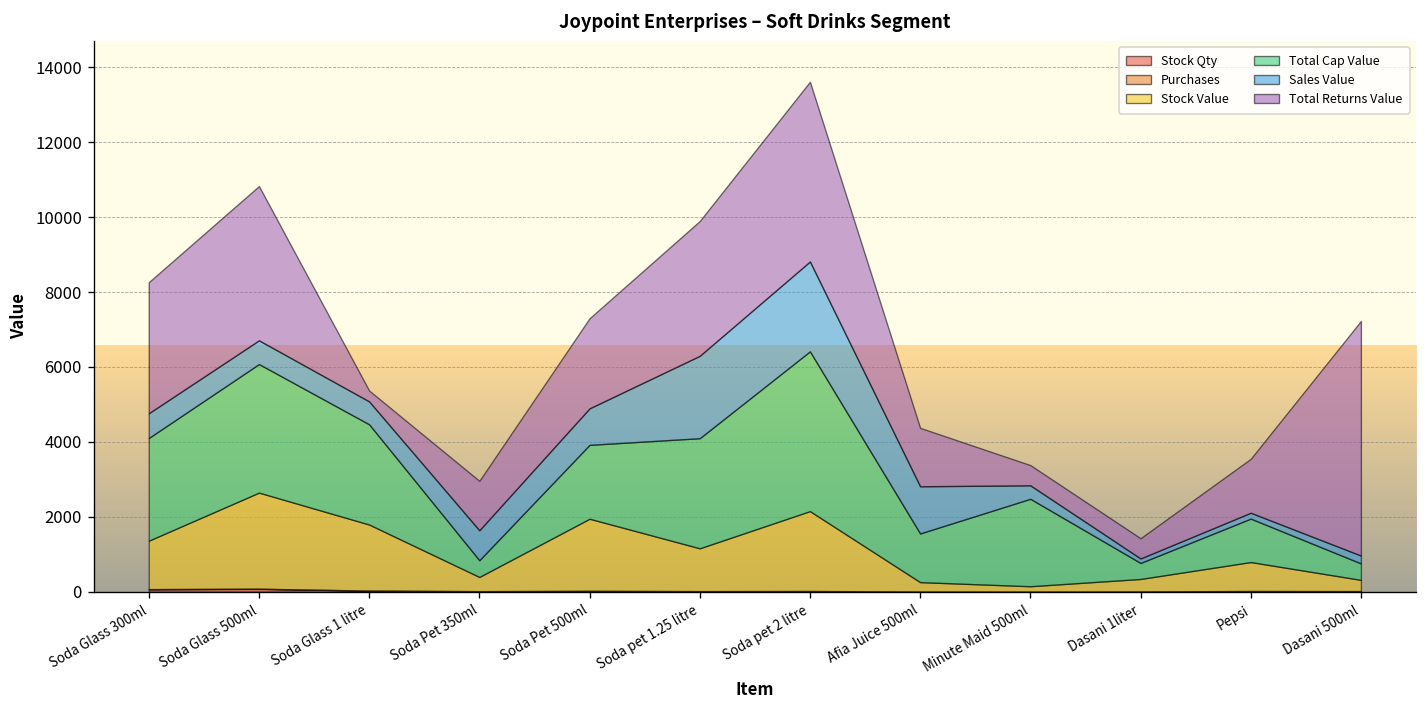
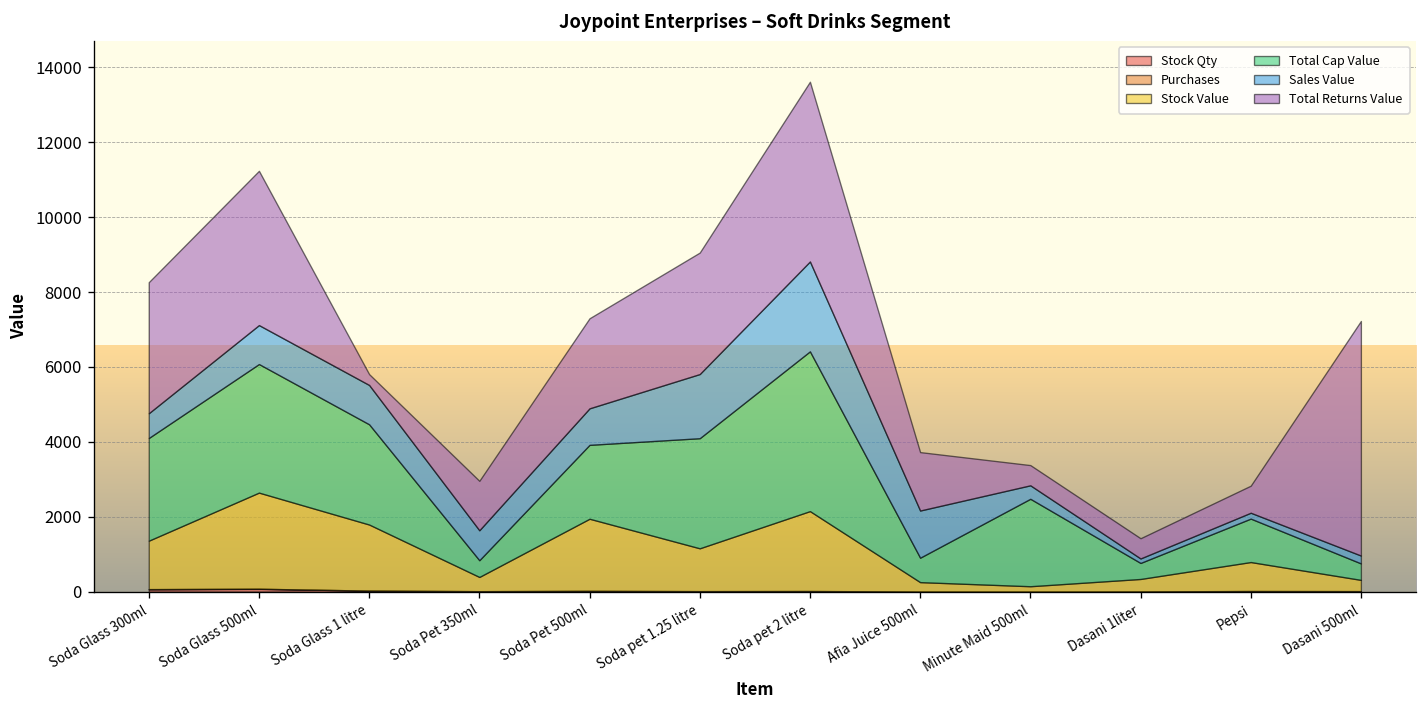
  {
    "Stock Value": {
      "Soda Glass 300ml": 1300,
      "Soda Glass 500ml": 2600,
      "Soda Glass 1 litre": 1800,
      "Soda Pet 350ml": 400,
      "Soda Pet 500ml": 1900,
      "Soda pet 1.25 litre": 1100,
      "Soda pet 2 litre": 2100,
      "Afia Juice 500ml": 300,
      "Minute Maid 500ml": 100,
      "Dasani 1liter": 300,
      "Pepsi": 800,
      "Dasani 500ml": 300
    },
    "Total Cap Value": {
      "Soda Glass 300ml": 2700,
      "Soda Glass 500ml": 3400,
      "Soda Glass 1 litre": 2700,
      "Soda Pet 350ml": 400,
      "Soda Pet 500ml": 2000,
      "Soda pet 1.25 litre": 2900,
      "Soda pet 2 litre": 4300,
-     "Afia Juice 500ml": 1300,
+     "Afia Juice 500ml": 700,
      "Minute Maid 500ml": 2300,
      "Dasani 1liter": 400,
      "Pepsi": 1200,
      "Dasani 500ml": 400
    },
    "Sales Value": {
      "Soda Glass 300ml": 700,
-     "Soda Glass 500ml": 600,
-     "Soda Glass 1 litre": 600,
+     "Soda Glass 500ml": 1000,
+     "Soda Glass 1 litre": 1100,
      "Soda Pet 350ml": 800,
      "Soda Pet 500ml": 1000,
-     "Soda pet 1.25 litre": 2200,
+     "Soda pet 1.25 litre": 1700,
      "Soda pet 2 litre": 2400,
      "Afia Juice 500ml": 1300,
      "Minute Maid 500ml": 400,
      "Dasani 1liter": 100,
      "Pepsi": 200,
      "Dasani 500ml": 200
    },
    "Total Returns Value": {
      "Soda Glass 300ml": 3500,
      "Soda Glass 500ml": 4100,
      "Soda Glass 1 litre": 300,
      "Soda Pet 350ml": 1300,
      "Soda Pet 500ml": 2400,
-     "Soda pet 1.25 litre": 3600,
+     "Soda pet 1.25 litre": 3200,
      "Soda pet 2 litre": 4800,
      "Afia Juice 500ml": 1600,
      "Minute Maid 500ml": 500,
      "Dasani 1liter": 500,
-     "Pepsi": 1400,
+     "Pepsi": 700,
      "Dasani 500ml": 6300
    }
  }
